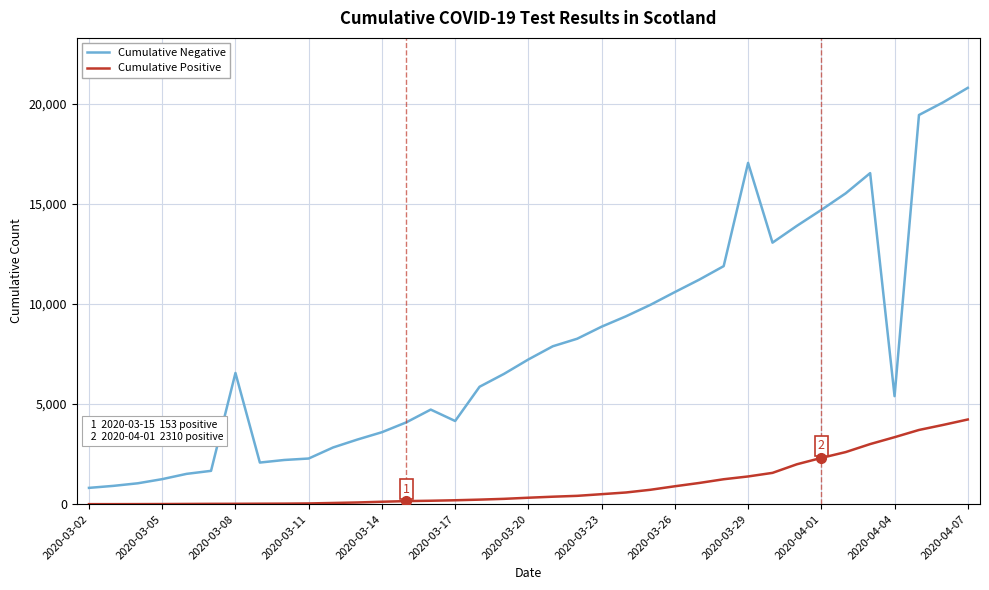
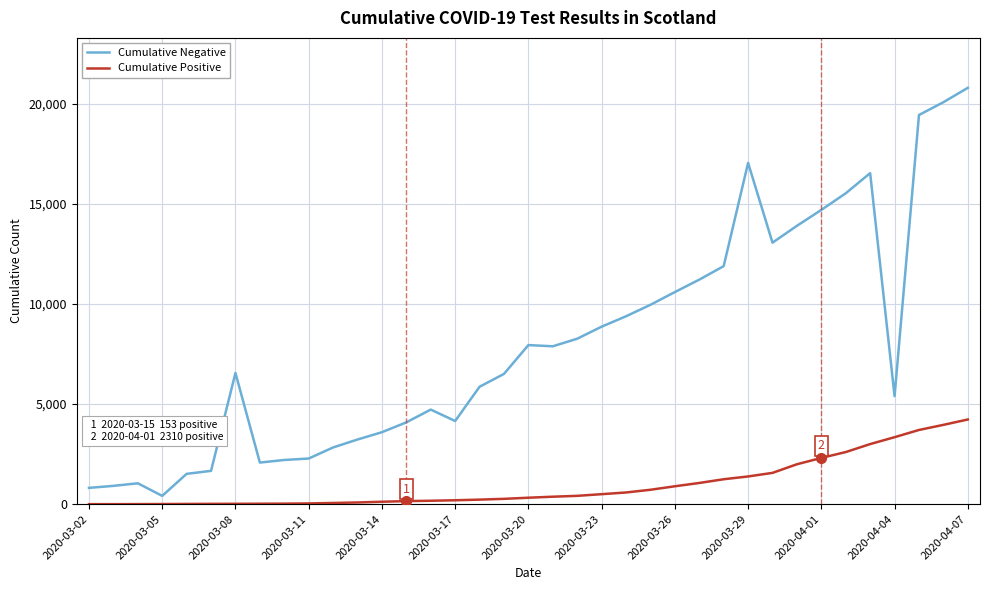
  {
    "Cumulative Negative": {
      "2020-03-02": "800",
-     "2020-03-05": "1,300",
+     "2020-03-05": "400",
      "2020-03-08": "6,600",
      "2020-03-11": "2,300",
      "2020-03-14": "3,600",
      "2020-03-17": "4,200",
-     "2020-03-20": "7,200",
+     "2020-03-20": "7,900",
      "2020-03-23": "8,900",
      "2020-03-26": "10,600",
      "2020-03-29": "17,000",
      "2020-04-01": "14,700",
      "2020-04-04": "5,400",
      "2020-04-07": "20,800"
    }
  }
